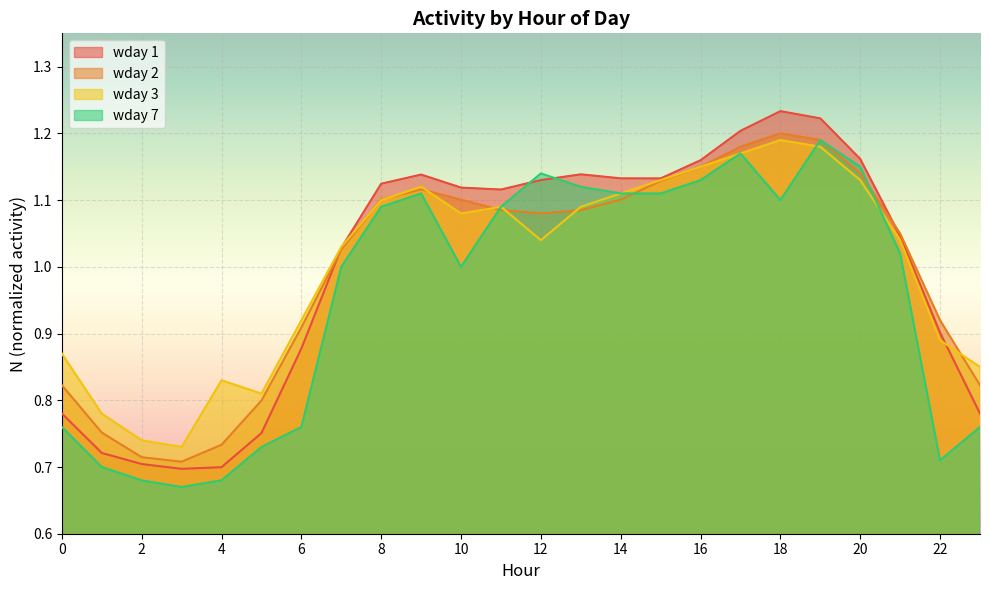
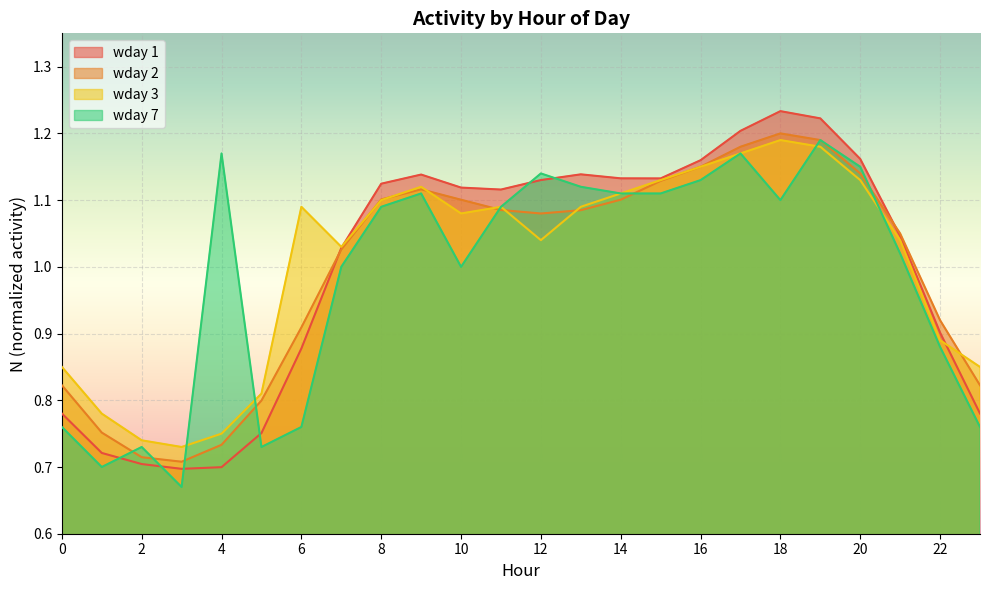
  {
    "wday 3": {
-     "0": 0.87,
+     "0": 0.85,
      "2": 0.74,
-     "4": 0.83,
-     "6": 0.92,
+     "4": 0.75,
+     "6": 1.09,
      "10": 1.08,
      "12": 1.04,
      "18": 1.19,
      "20": 1.13,
      "22": 0.89
    },
    "wday 7": {
      "0": 0.76,
-     "2": 0.68,
-     "4": 0.68,
+     "2": 0.73,
+     "4": 1.17,
      "6": 0.76,
      "8": 1.09,
      "10": 1.00,
      "12": 1.14,
      "16": 1.13,
      "18": 1.10,
      "20": 1.15,
-     "22": 0.71
+     "22": 0.88
    }
  }
